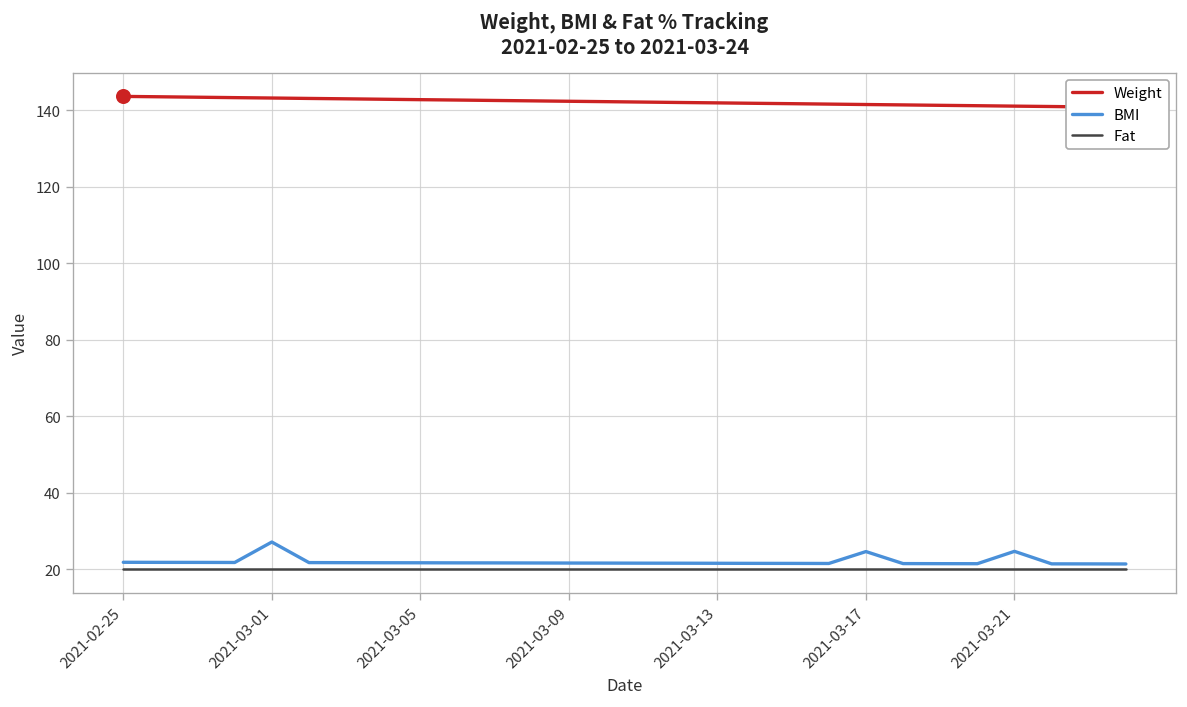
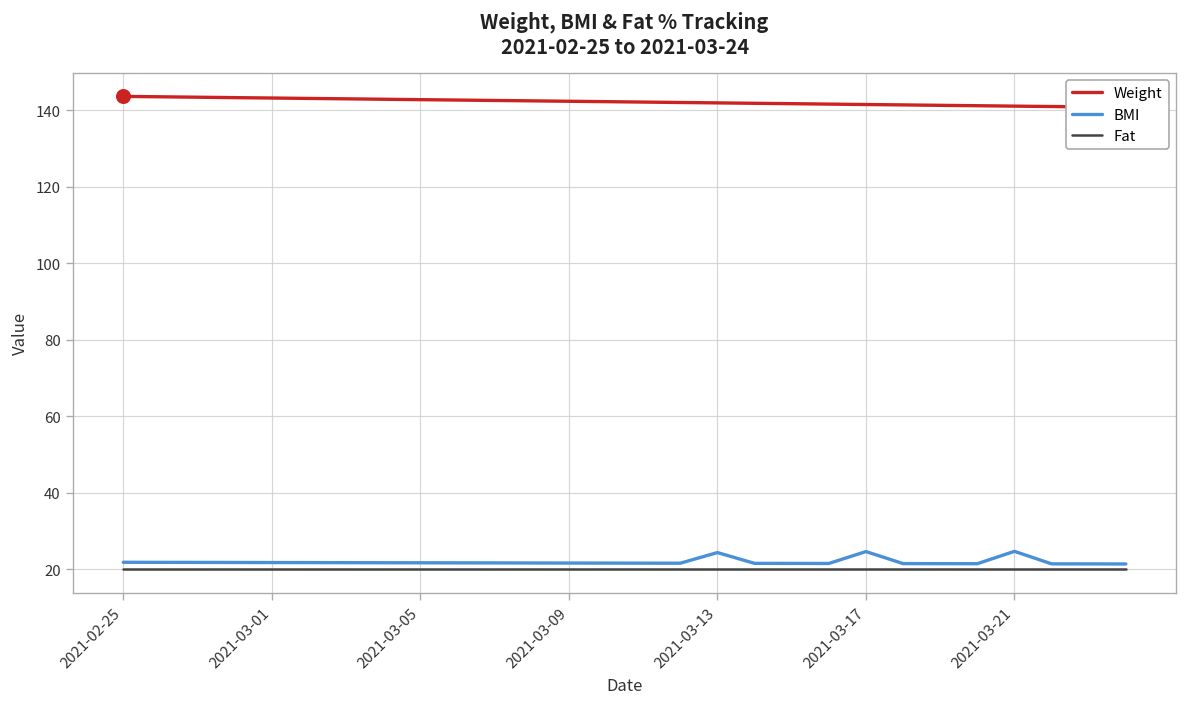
  {
    "BMI": {
      "2021-02-25": 22,
-     "2021-03-01": 27,
+     "2021-03-01": 22,
      "2021-03-05": 22,
      "2021-03-09": 22,
-     "2021-03-13": 22,
+     "2021-03-13": 24,
      "2021-03-17": 25,
      "2021-03-21": 25
    },
    "Fat": {
      "2021-02-25": 20,
      "2021-03-01": 20,
      "2021-03-05": 20,
      "2021-03-09": 20,
      "2021-03-13": 20,
      "2021-03-17": 20,
      "2021-03-21": 20
    }
  }
